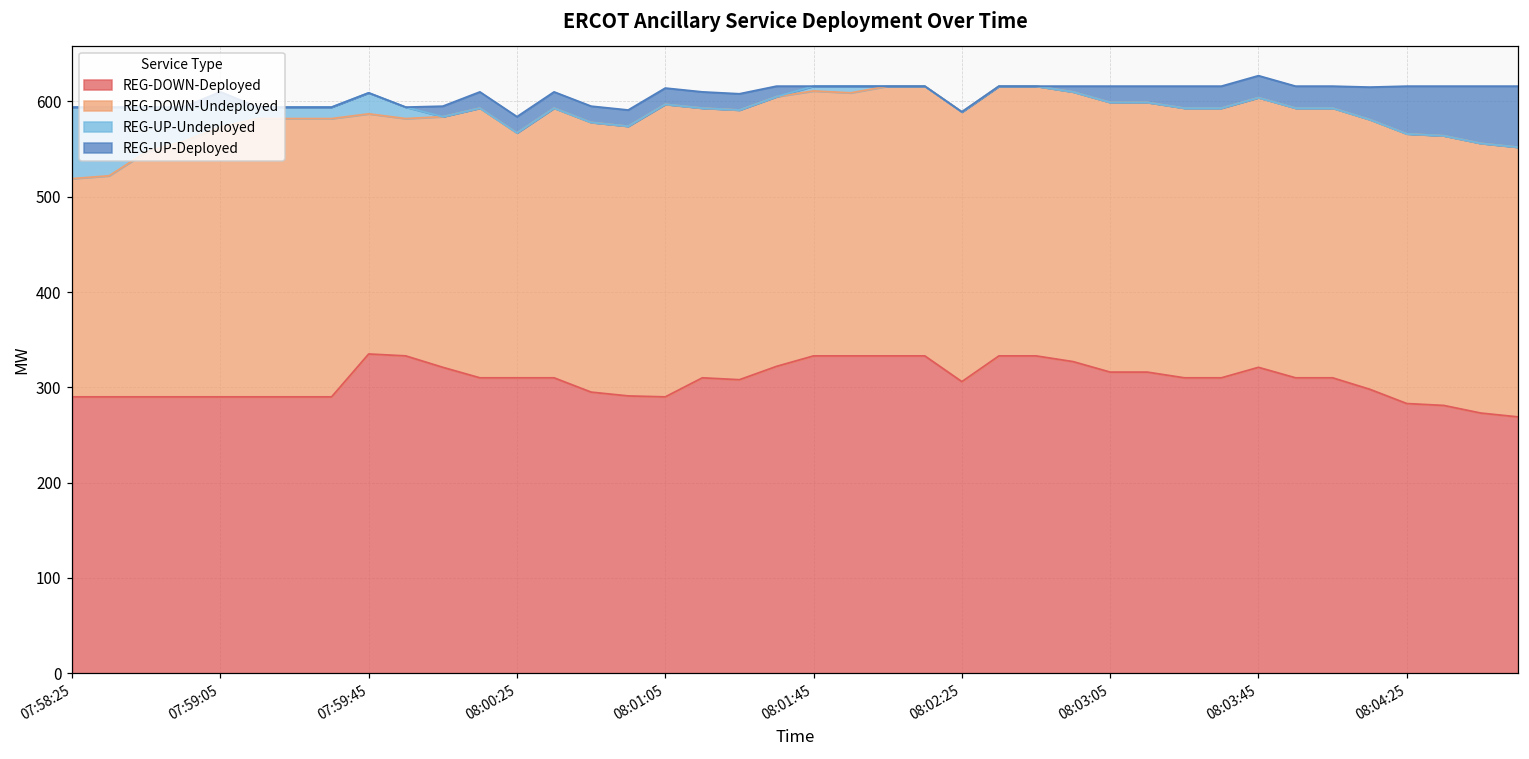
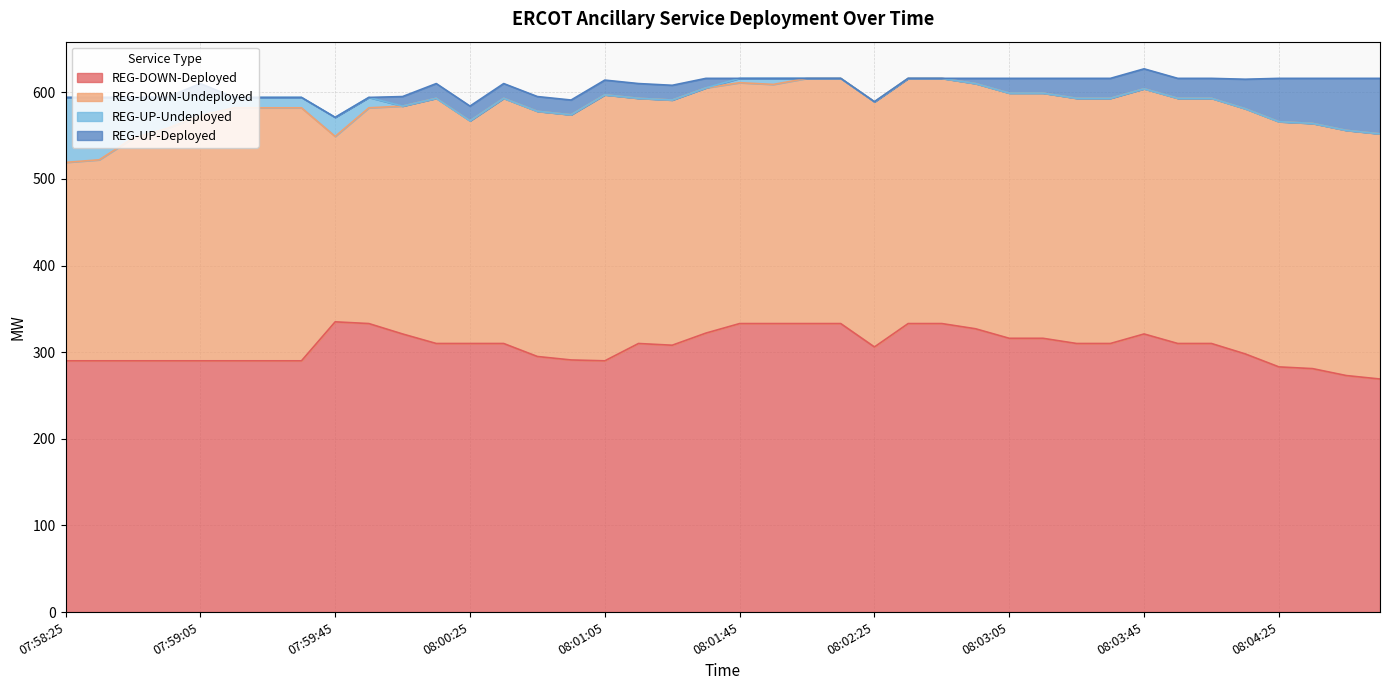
  {
    "REG-DOWN-Deployed": {
      "07:58:25": 290,
      "07:59:05": 290,
      "07:59:45": 340,
      "08:00:25": 310,
      "08:01:05": 290,
      "08:01:45": 330,
      "08:02:25": 310,
      "08:03:05": 320,
      "08:03:45": 320,
      "08:04:25": 280
    },
    "REG-DOWN-Undeployed": {
      "07:58:25": 230,
-     "07:59:45": 250,
+     "07:59:45": 210,
      "08:01:45": 280
    },
    "REG-UP-Deployed": {
      "08:00:25": 20,
      "08:01:05": 20,
      "08:03:05": 20,
      "08:03:45": 20,
      "08:04:25": 50
    }
  }
